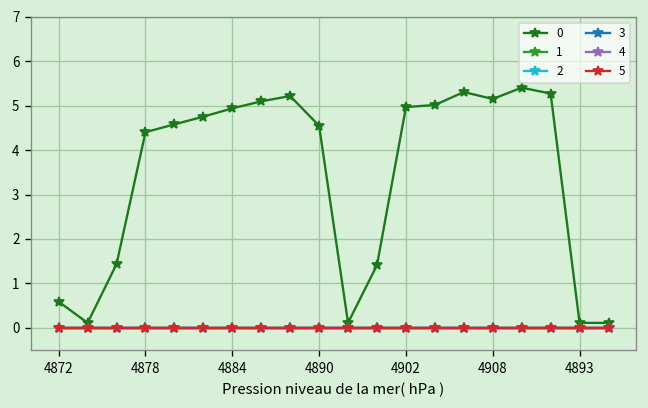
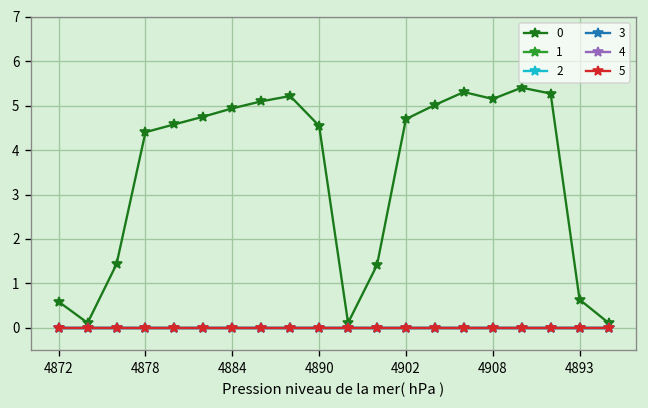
  {
    "0": {
      "4872": 0.6,
      "4878": 4.4,
      "4884": 4.9,
      "4890": 4.5,
-     "4902": 5.0,
+     "4902": 4.7,
      "4908": 5.2,
-     "4893": 0.1
+     "4893": 0.6
    },
    "5": {
      "4872": 0.0,
      "4878": 0.0,
      "4884": 0.0,
      "4890": 0.0,
      "4902": 0.0,
      "4908": 0.0,
      "4893": 0.0
    }
  }
